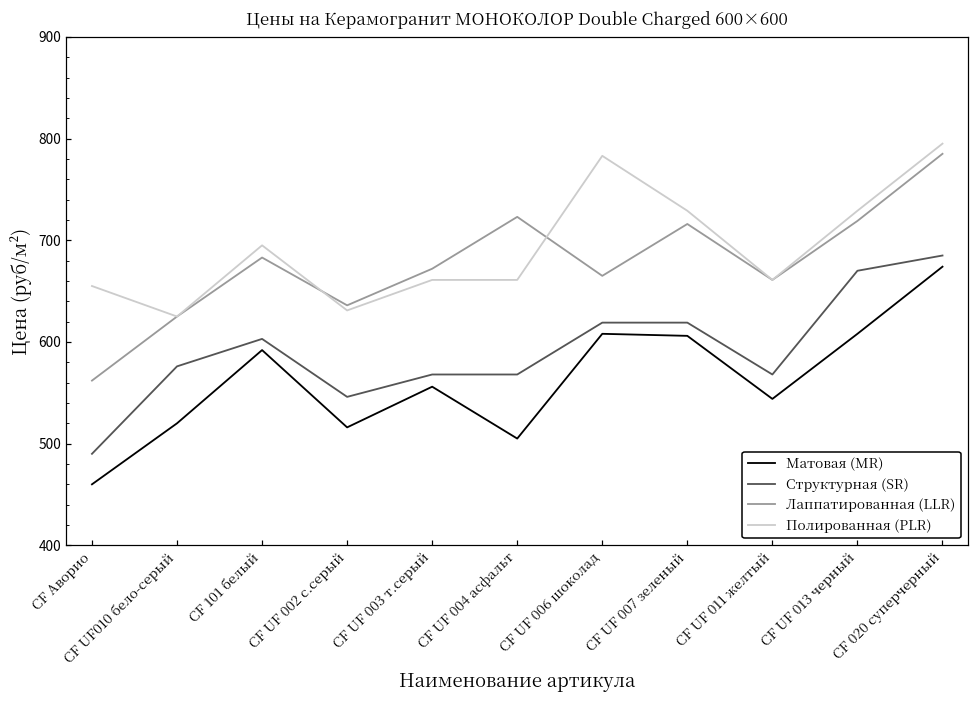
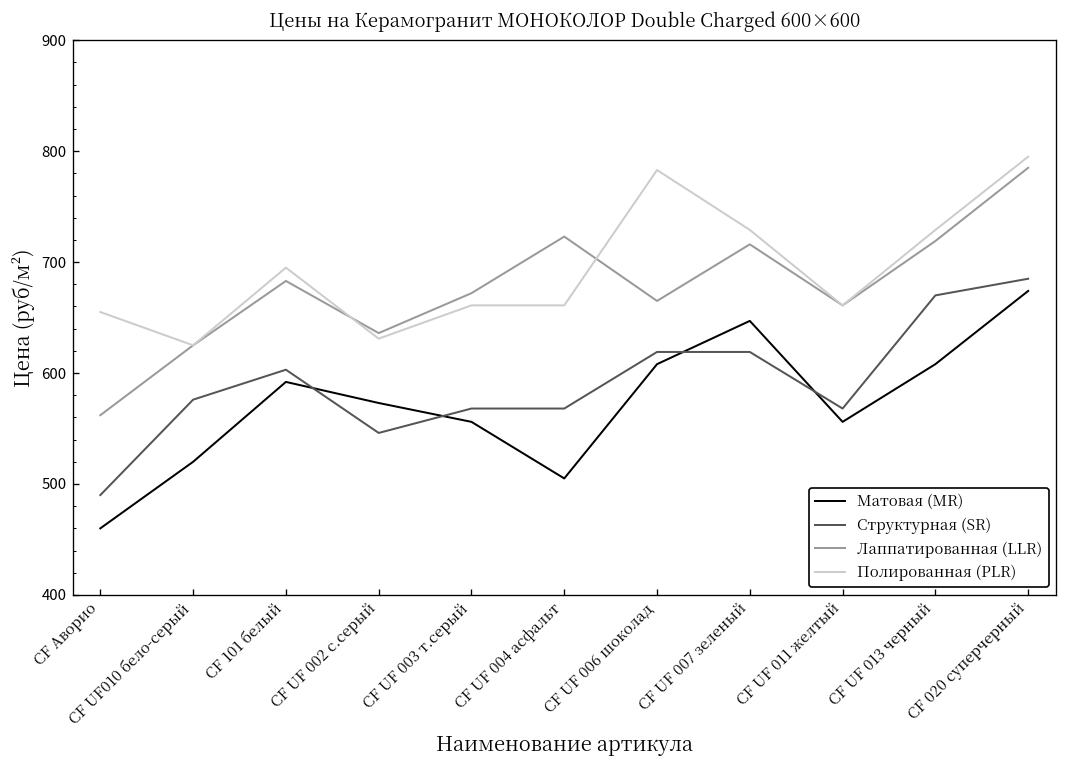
  {
    "Матовая (MR)": {
      "CF Аворио": 460,
      "CF UF010 бело-серый": 520,
      "CF 101 белый": 590,
-     "CF UF 002 с.серый": 520,
+     "CF UF 002 с.серый": 570,
      "CF UF 003 т.серый": 560,
      "CF UF 004 асфальт": 510,
      "CF UF 006 шоколад": 610,
-     "CF UF 007 зеленый": 610,
-     "CF UF 011 желтый": 540,
+     "CF UF 007 зеленый": 650,
+     "CF UF 011 желтый": 560,
      "CF UF 013 черный": 610,
      "CF 020 суперчерный": 670
    },
    "Структурная (SR)": {
      "CF Аворио": 490,
      "CF UF010 бело-серый": 580,
      "CF 101 белый": 600,
      "CF UF 002 с.серый": 550,
      "CF UF 003 т.серый": 570,
      "CF UF 004 асфальт": 570,
      "CF UF 006 шоколад": 620,
      "CF UF 007 зеленый": 620,
      "CF UF 011 желтый": 570,
      "CF UF 013 черный": 670,
      "CF 020 суперчерный": 690
    },
    "Лаппатированная (LLR)": {
      "CF Аворио": 560,
      "CF 101 белый": 680,
      "CF UF 002 с.серый": 640,
      "CF UF 003 т.серый": 670,
      "CF UF 004 асфальт": 720,
      "CF UF 006 шоколад": 670,
      "CF UF 007 зеленый": 720,
      "CF UF 013 черный": 720,
      "CF 020 суперчерный": 790
    },
    "Полированная (PLR)": {
      "CF Аворио": 660,
      "CF 101 белый": 700,
      "CF UF 002 с.серый": 630,
      "CF UF 003 т.серый": 660,
      "CF UF 004 асфальт": 660,
      "CF UF 006 шоколад": 780,
      "CF UF 007 зеленый": 730,
      "CF UF 013 черный": 730,
      "CF 020 суперчерный": 800
    }
  }
